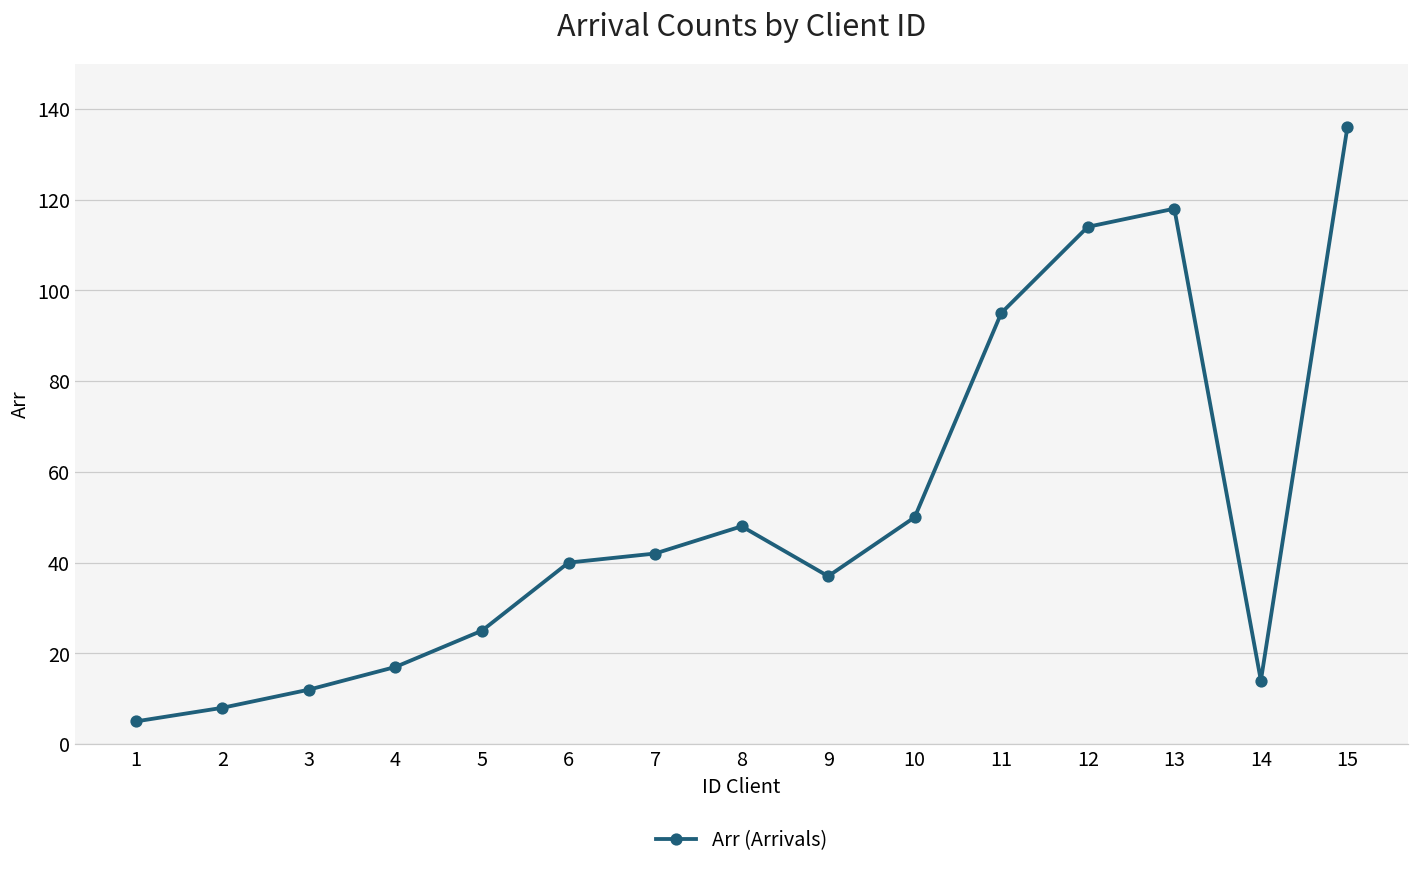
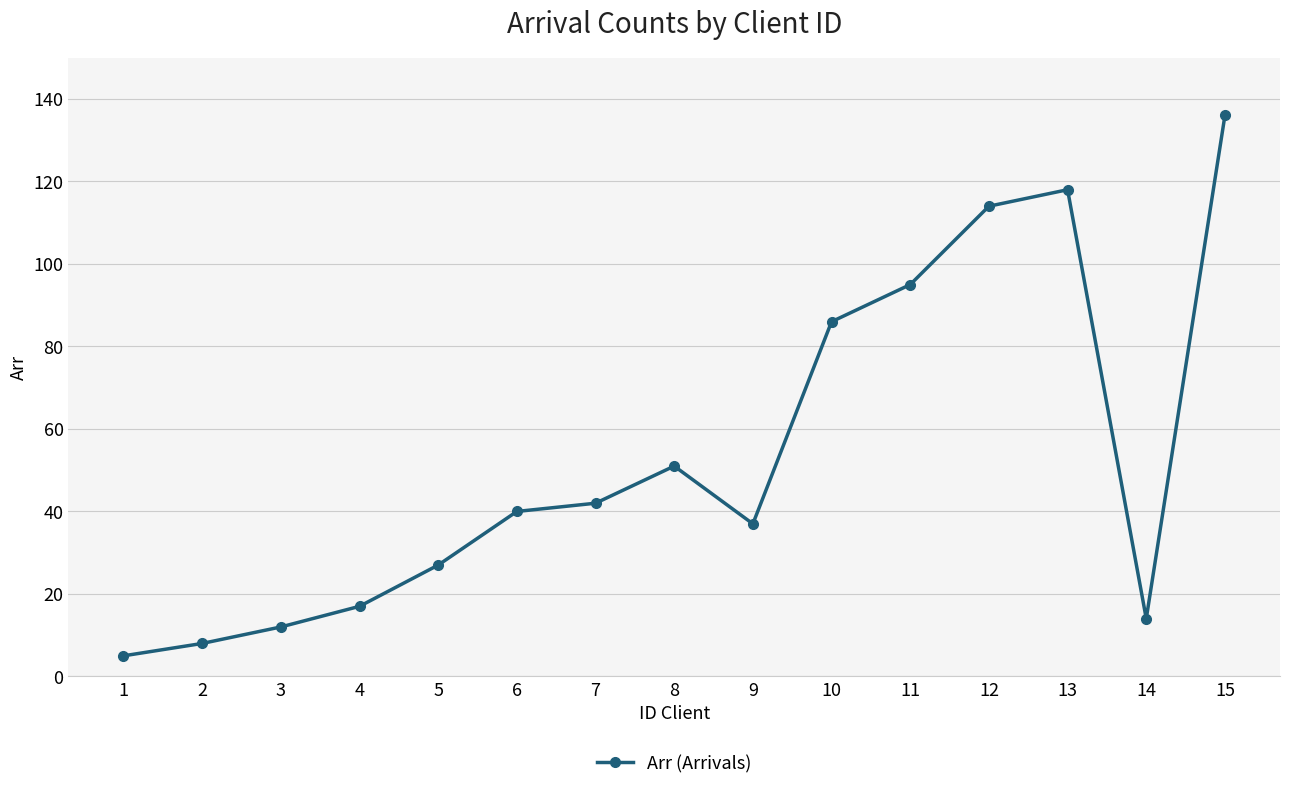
  {
    "1": 5,
    "2": 8,
    "3": 12,
    "4": 17,
-   "5": 25,
+   "5": 27,
    "6": 40,
    "7": 42,
-   "8": 48,
+   "8": 51,
    "9": 37,
-   "10": 50,
+   "10": 86,
    "11": 95,
    "12": 114,
    "13": 118,
    "14": 14,
    "15": 136
  }
